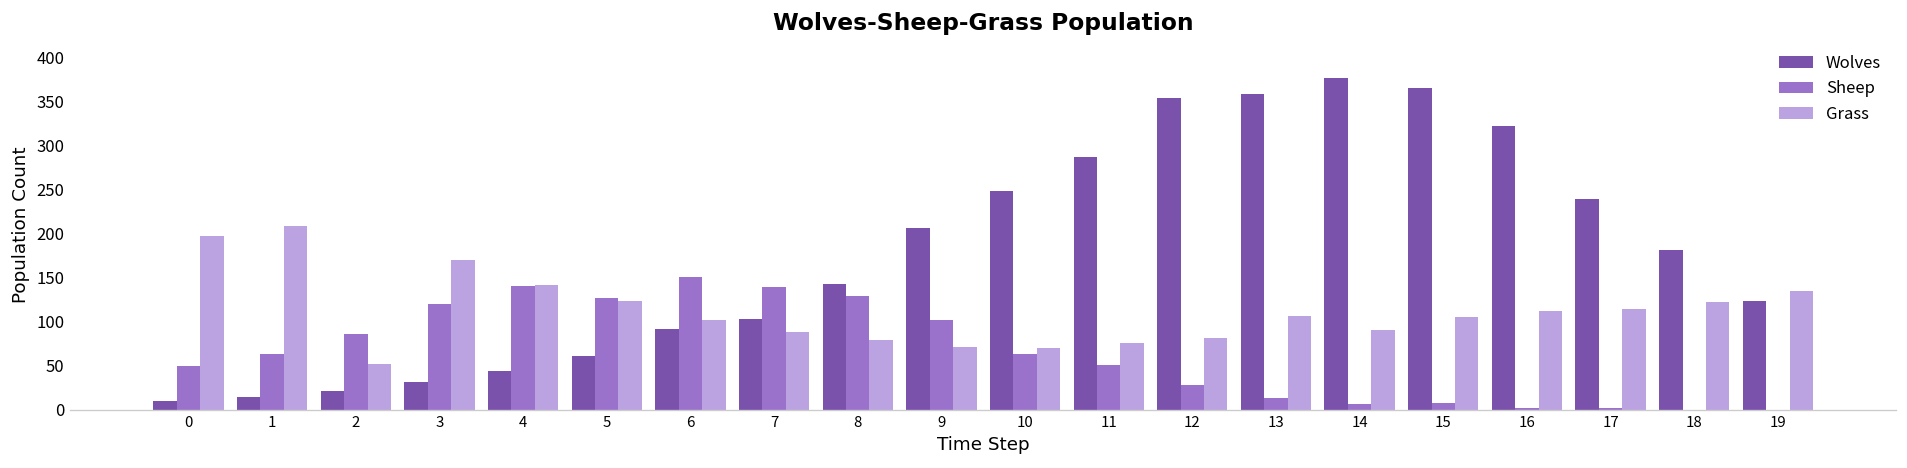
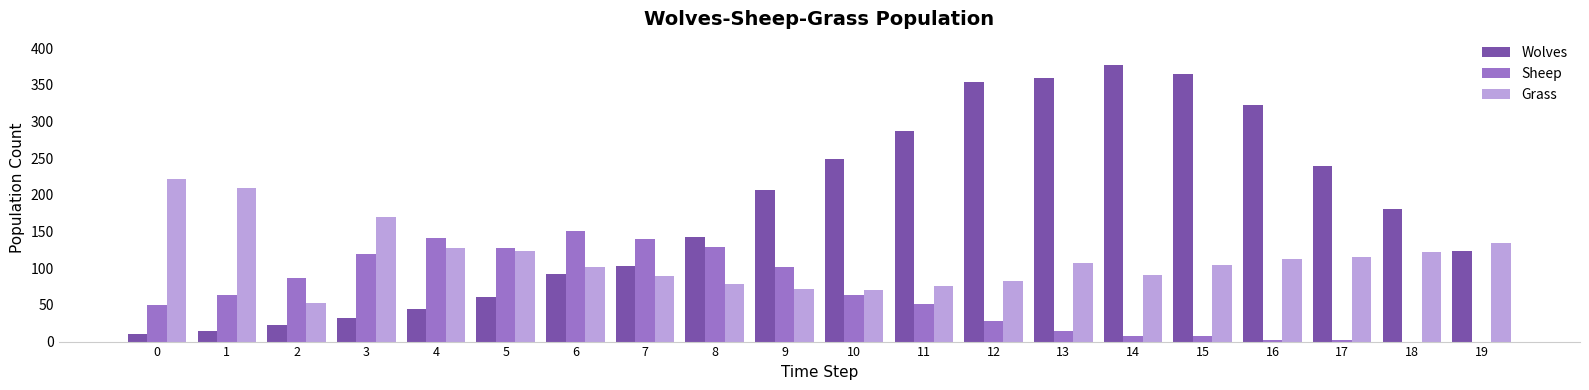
  {
    "Grass": {
-     "0": 200,
+     "0": 220,
      "1": 210,
      "2": 50,
      "3": 170,
-     "4": 140,
+     "4": 130,
      "5": 120,
      "6": 100,
      "7": 90,
      "8": 80,
      "9": 70,
      "10": 70,
      "11": 80,
      "12": 80,
      "13": 110,
      "14": 90,
      "15": 110,
      "16": 110,
      "17": 120,
      "18": 120,
      "19": 140
    }
  }
